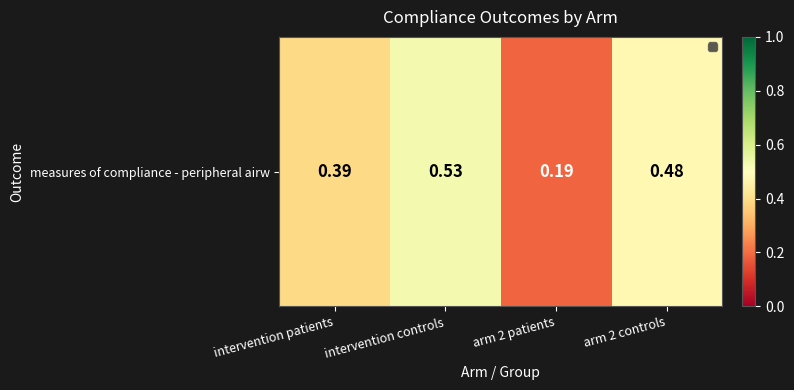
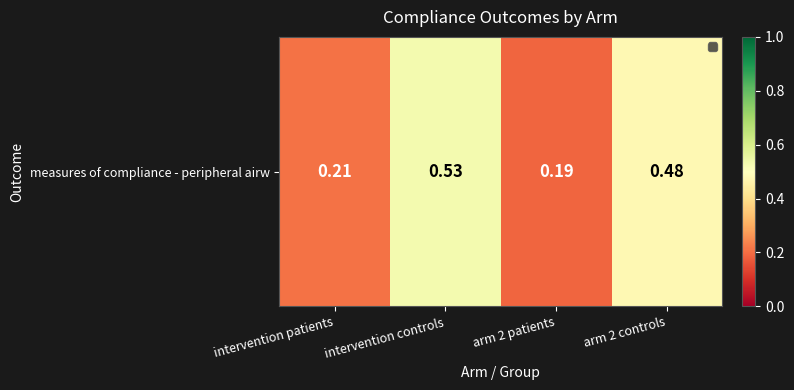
  {
    "measures of compliance - peripheral airw": {
-     "intervention patients": 0.39,
+     "intervention patients": 0.21,
      "intervention controls": 0.53,
      "arm 2 patients": 0.19,
      "arm 2 controls": 0.48
    }
  }
